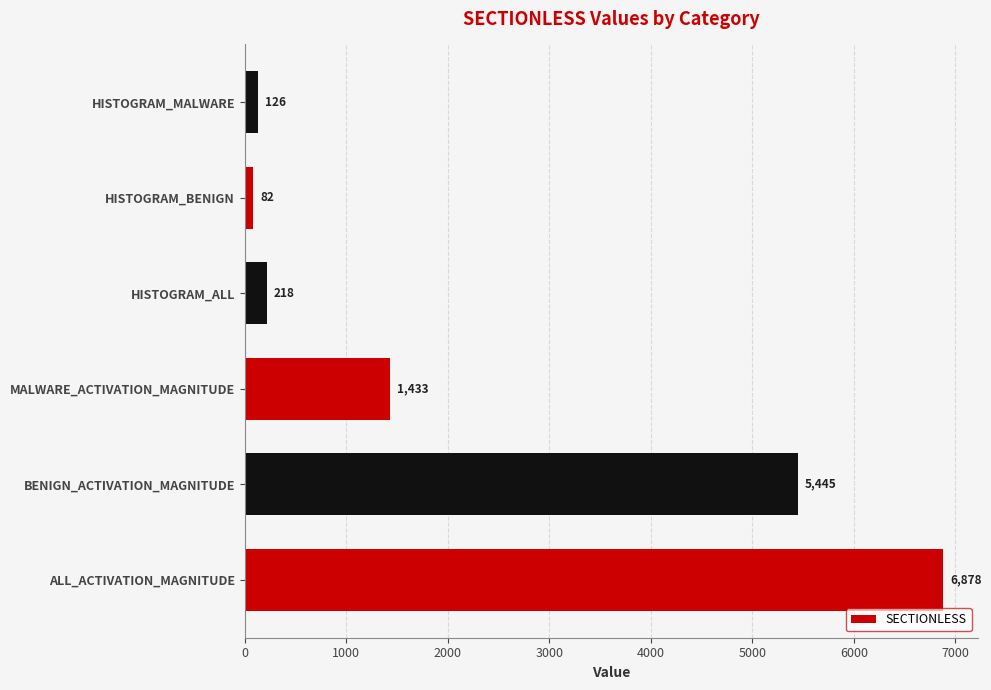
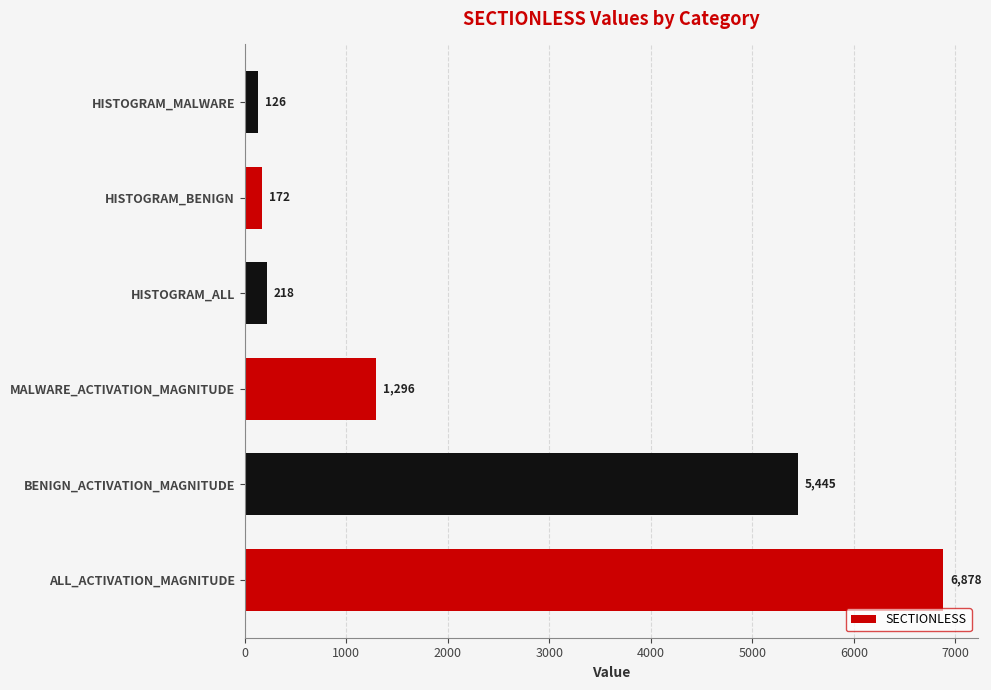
  {
    "HISTOGRAM_MALWARE": "126",
-   "HISTOGRAM_BENIGN": "82",
+   "HISTOGRAM_BENIGN": "172",
    "HISTOGRAM_ALL": "218",
-   "MALWARE_ACTIVATION_MAGNITUDE": "1,433",
+   "MALWARE_ACTIVATION_MAGNITUDE": "1,296",
    "BENIGN_ACTIVATION_MAGNITUDE": "5,445",
    "ALL_ACTIVATION_MAGNITUDE": "6,878"
  }
